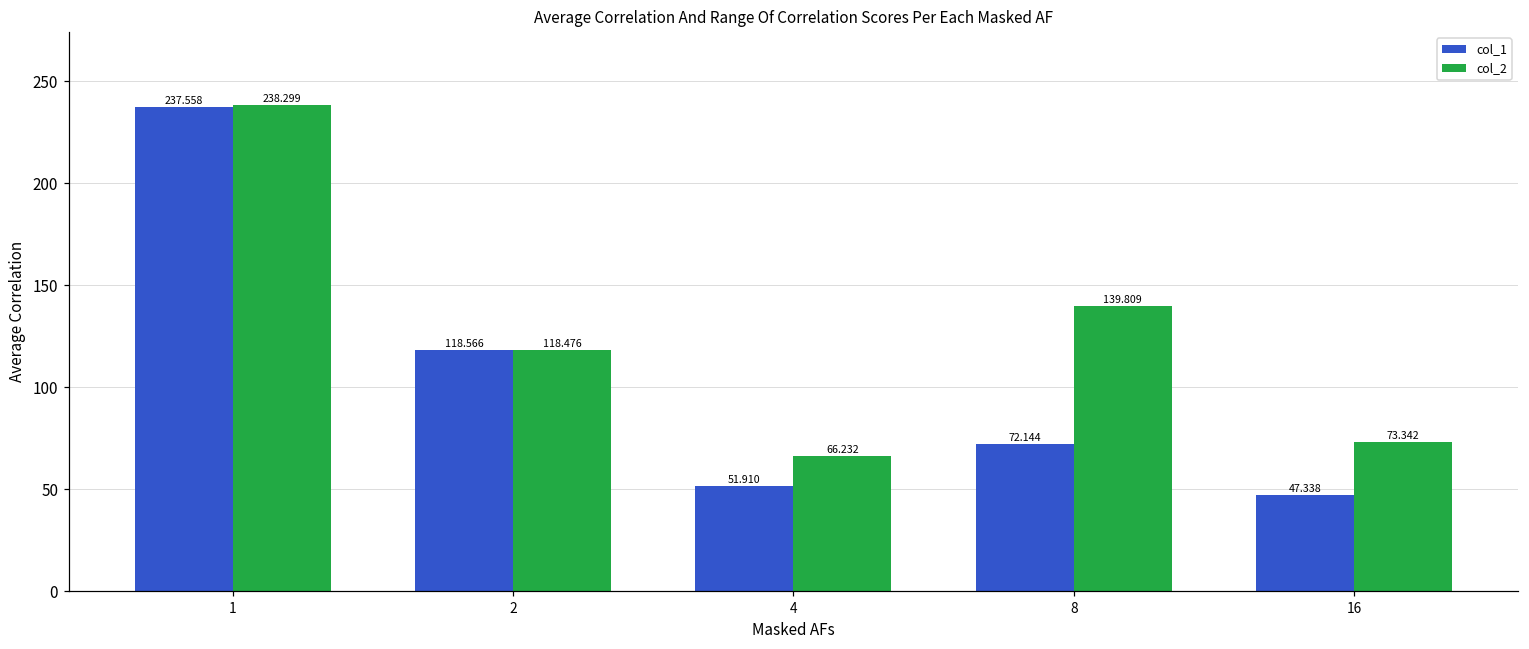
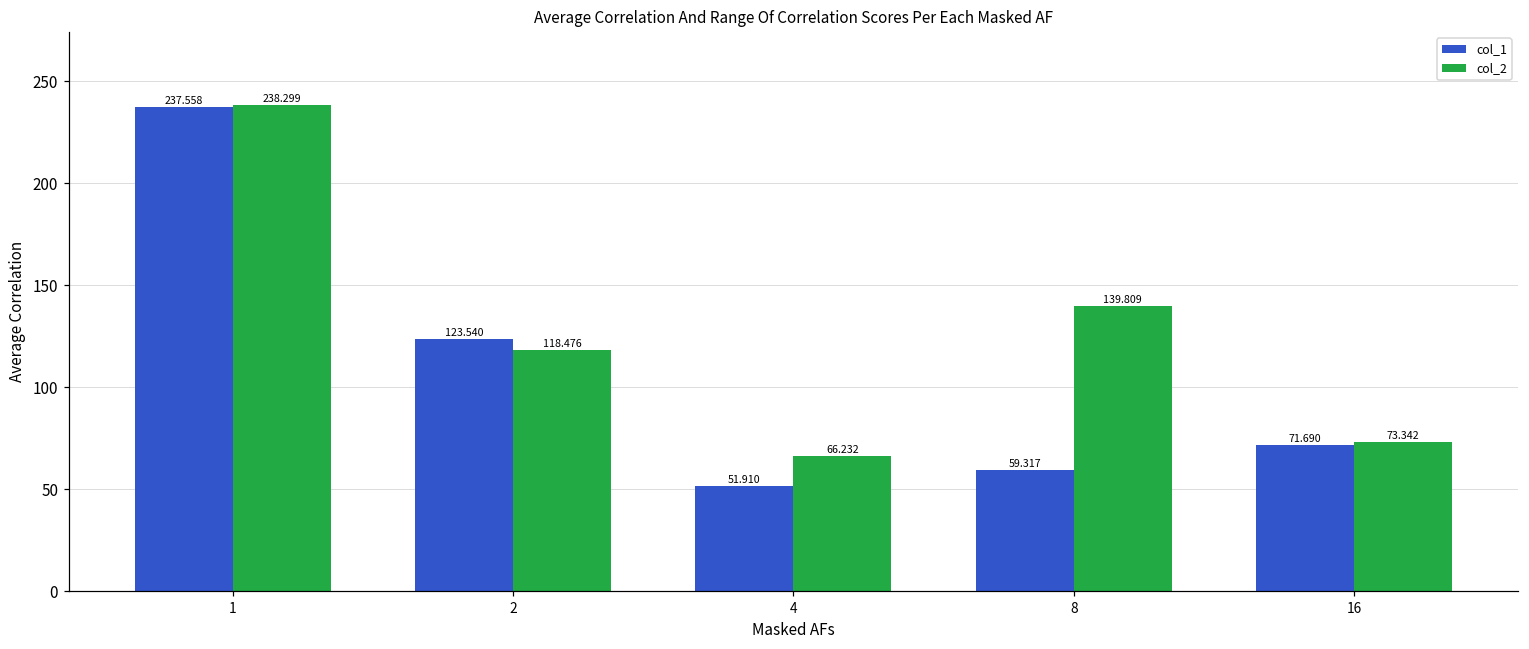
  {
    "col_1": {
      "1": 237.558,
-     "2": 118.566,
+     "2": 123.540,
      "4": 51.910,
-     "8": 72.144,
-     "16": 47.338
+     "8": 59.317,
+     "16": 71.690
    },
    "col_2": {
      "1": 238.299,
      "2": 118.476,
      "4": 66.232,
      "8": 139.809,
      "16": 73.342
    }
  }
